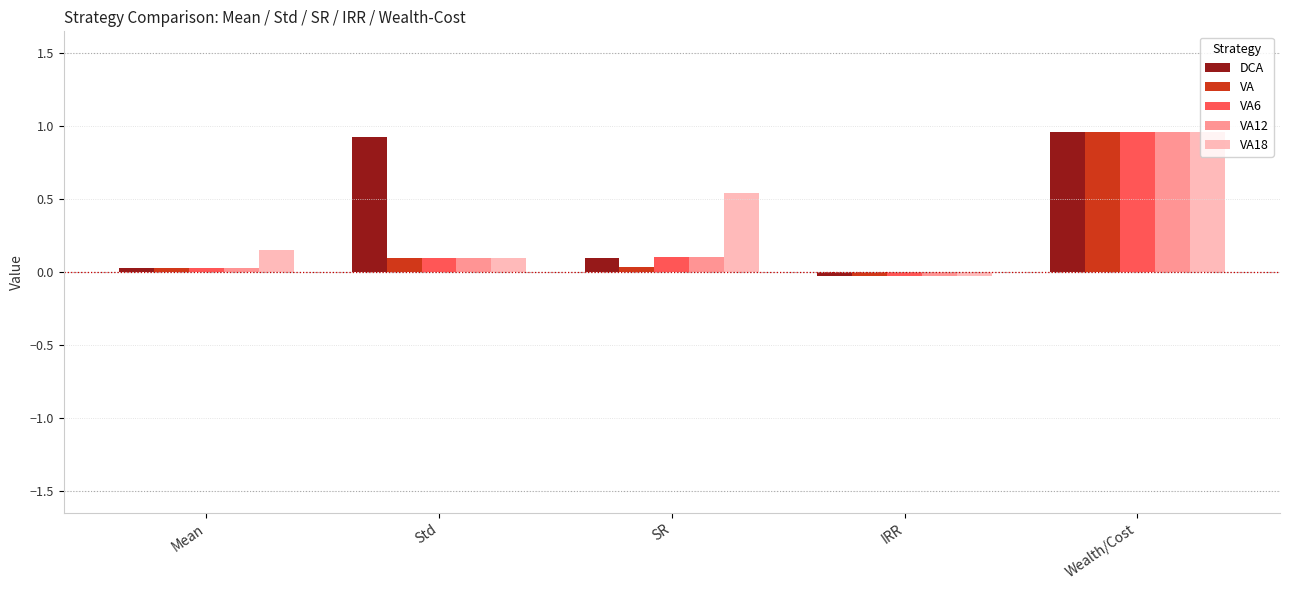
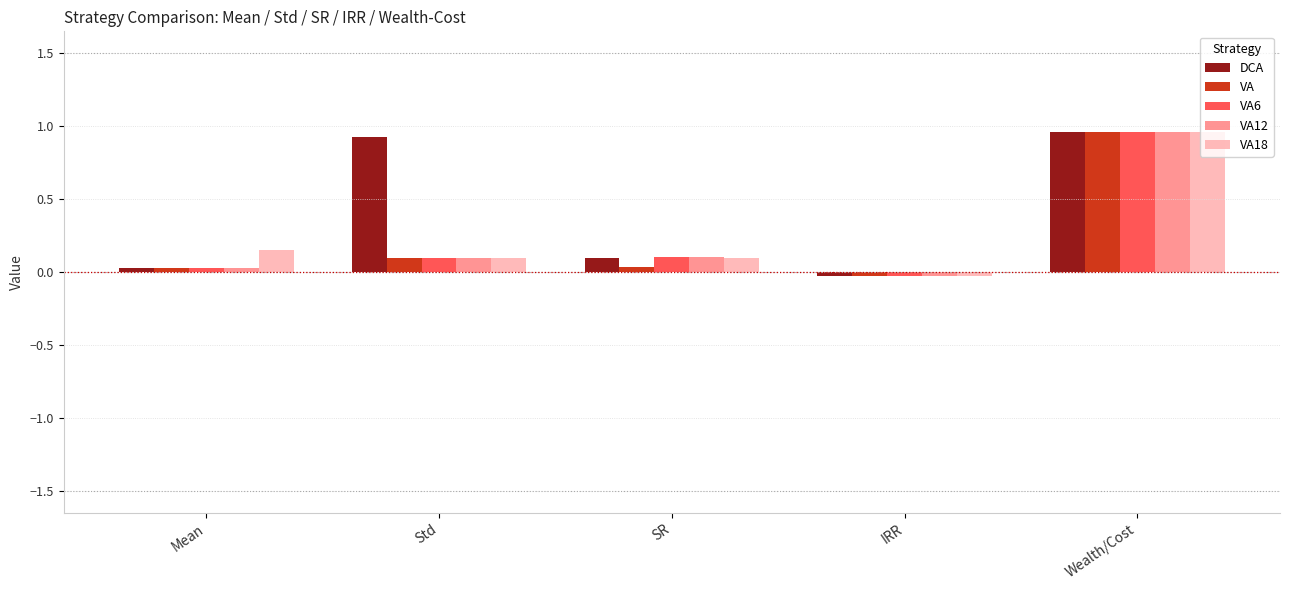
  {
    "DCA": {
      "Mean": 0.03,
      "Std": 0.93,
      "SR": 0.10,
      "IRR": -0.03,
      "Wealth/Cost": 0.96
    },
    "VA": {
      "Mean": 0.03,
      "Std": 0.10,
      "SR": 0.04,
      "IRR": -0.03,
      "Wealth/Cost": 0.96
    },
    "VA6": {
      "Mean": 0.03,
      "Std": 0.10,
      "SR": 0.10,
      "IRR": -0.03,
      "Wealth/Cost": 0.96
    },
    "VA12": {
      "Mean": 0.03,
      "Std": 0.10,
      "SR": 0.10,
      "IRR": -0.03,
      "Wealth/Cost": 0.96
    },
    "VA18": {
      "Mean": 0.15,
      "Std": 0.10,
-     "SR": 0.54,
+     "SR": 0.10,
      "IRR": -0.03
    }
  }
